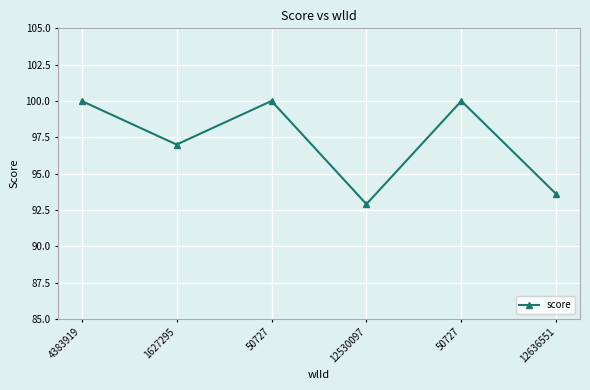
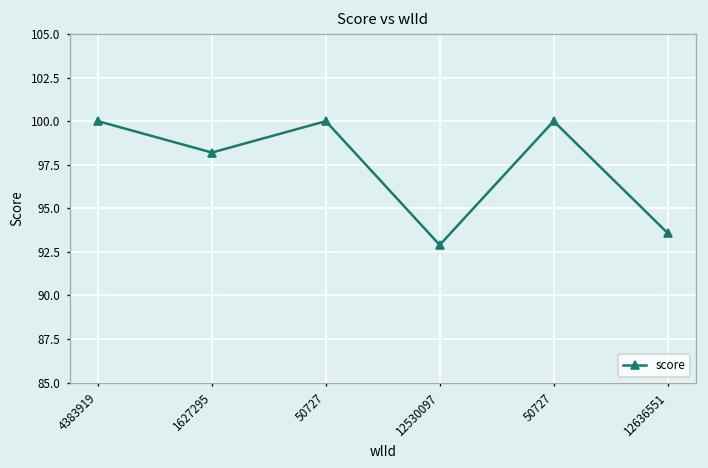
  {
    "4383919": 100.0,
-   "1627295": 97.0,
+   "1627295": 98.2,
    "12530097": 92.9,
    "12636551": 93.6
  }
